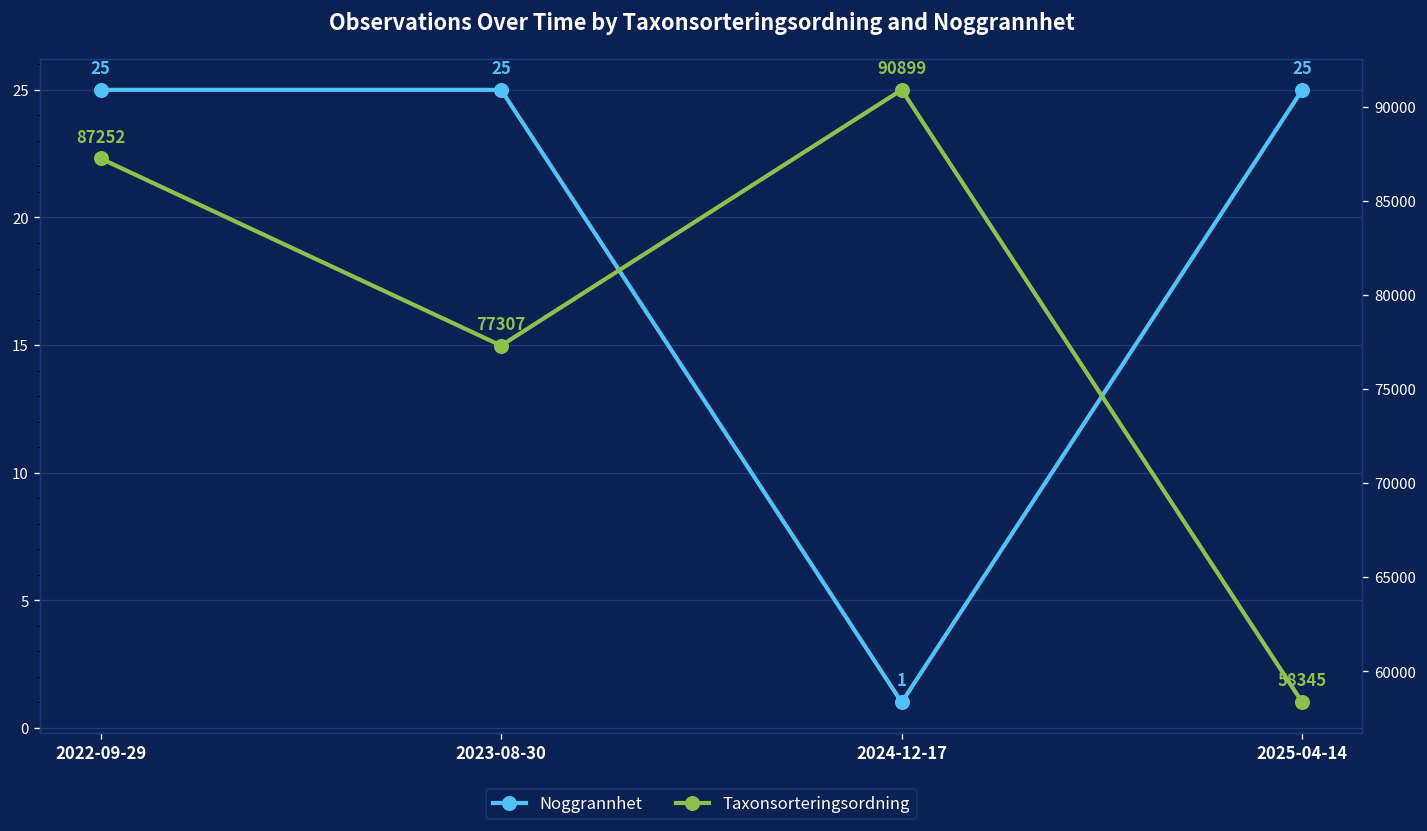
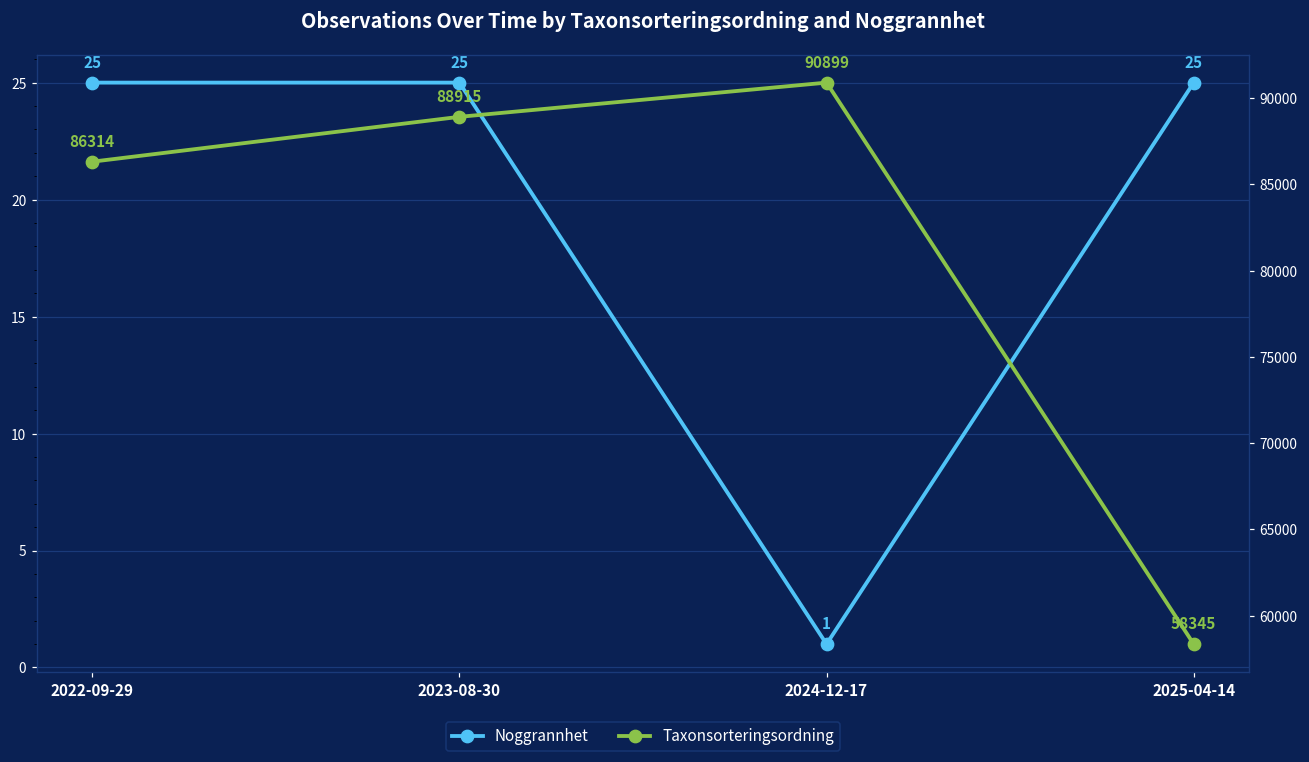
  {
    "Noggrannhet": {
      "2022-09-29": 25,
      "2023-08-30": 25,
      "2024-12-17": 1,
      "2025-04-14": 25
    },
    "Taxonsorteringsordning": {
-     "2022-09-29": 87252,
-     "2023-08-30": 77307,
+     "2022-09-29": 86314,
+     "2023-08-30": 88915,
      "2024-12-17": 90899,
      "2025-04-14": 58345
    }
  }
